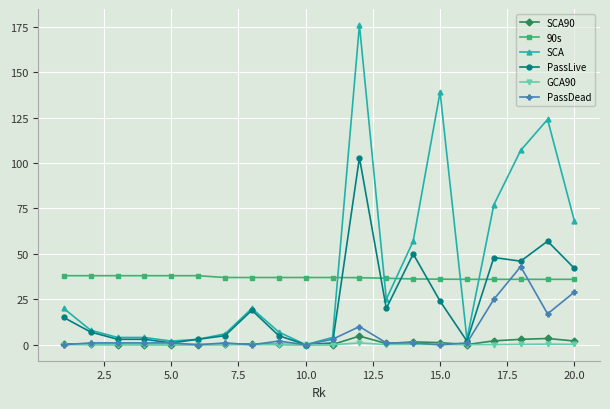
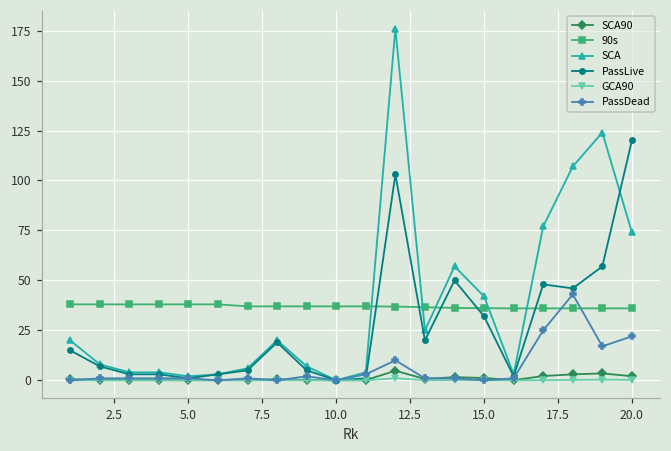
  {
    "SCA": {
-     "15.0": 139,
-     "20.0": 68
+     "15.0": 42,
+     "20.0": 74
    },
    "PassLive": {
-     "15.0": 24,
-     "20.0": 42
+     "15.0": 32,
+     "20.0": 120
    },
    "GCA90": {
      "20.0": 0
    },
    "PassDead": {
-     "20.0": 29
+     "20.0": 22
    }
  }
